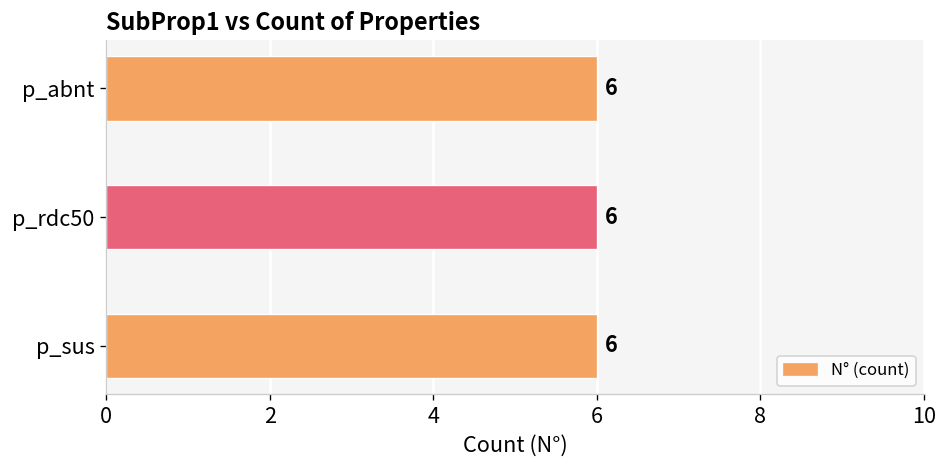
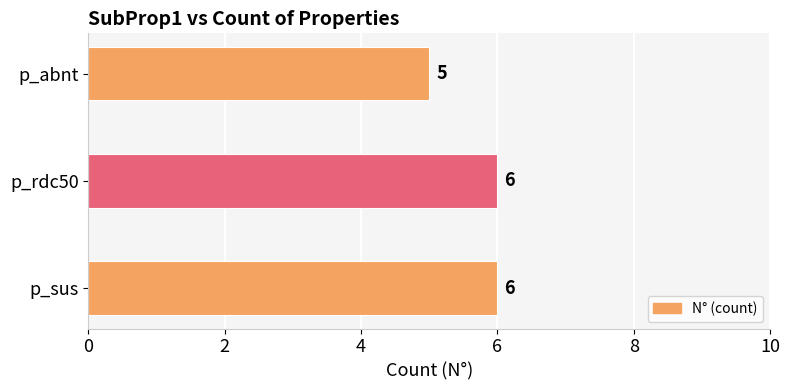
  {
-   "p_abnt": 6,
+   "p_abnt": 5,
    "p_rdc50": 6,
    "p_sus": 6
  }
